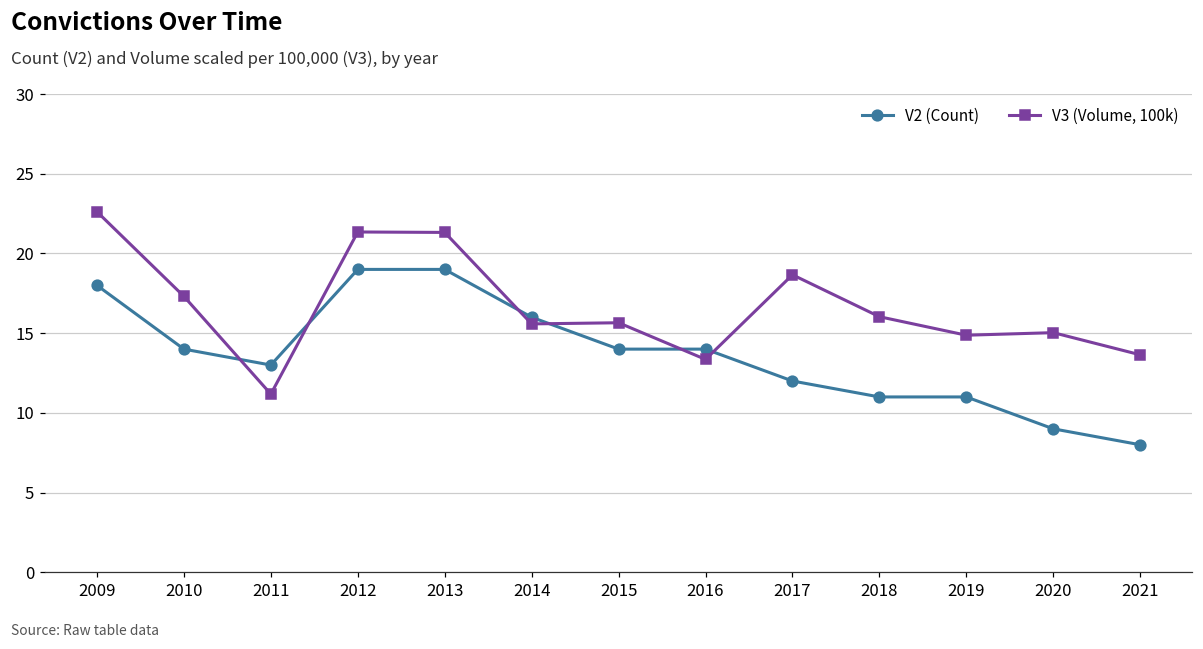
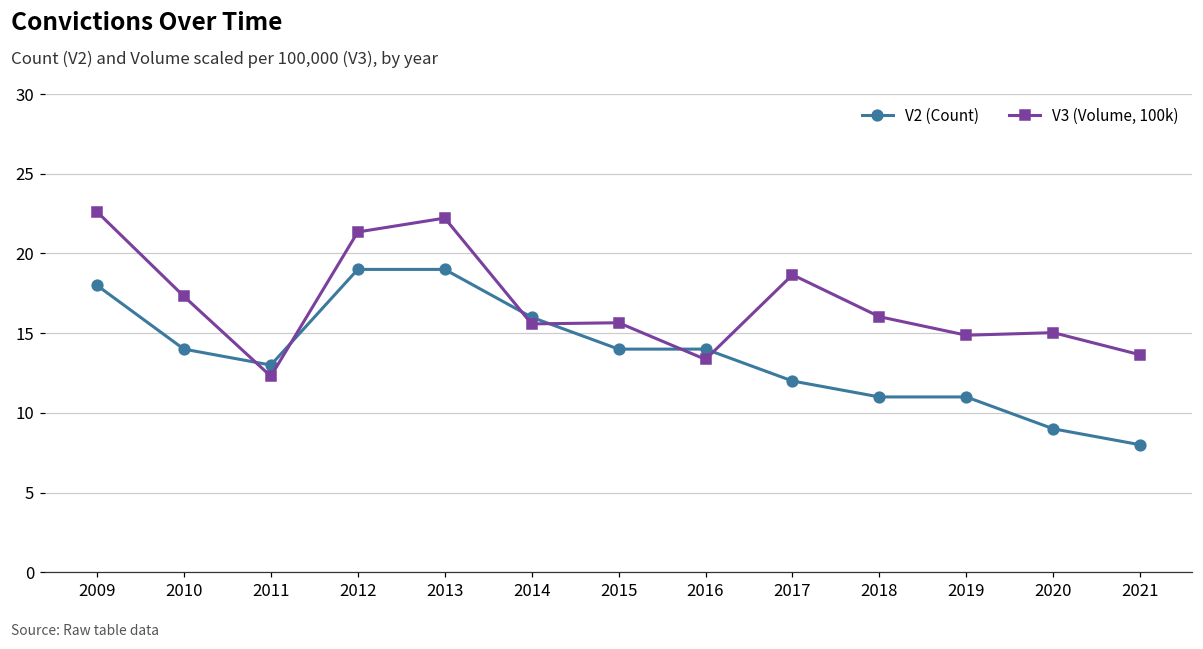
  {
    "V2 (Count)": {
      "2009": 18.0,
      "2010": 14.0,
      "2011": 13.0,
      "2012": 19.0,
      "2013": 19.0,
      "2014": 16.0,
      "2015": 14.0,
      "2016": 14.0,
      "2017": 12.0,
      "2018": 11.0,
      "2019": 11.0,
      "2020": 9.0,
      "2021": 8.0
    },
    "V3 (Volume, 100k)": {
      "2009": 22.6,
      "2010": 17.3,
-     "2011": 11.2,
+     "2011": 12.3,
      "2012": 21.3,
-     "2013": 21.3,
+     "2013": 22.2,
      "2014": 15.6,
      "2015": 15.7,
      "2016": 13.4,
      "2017": 18.7,
      "2018": 16.0,
      "2019": 14.9,
      "2020": 15.0,
      "2021": 13.6
    }
  }
